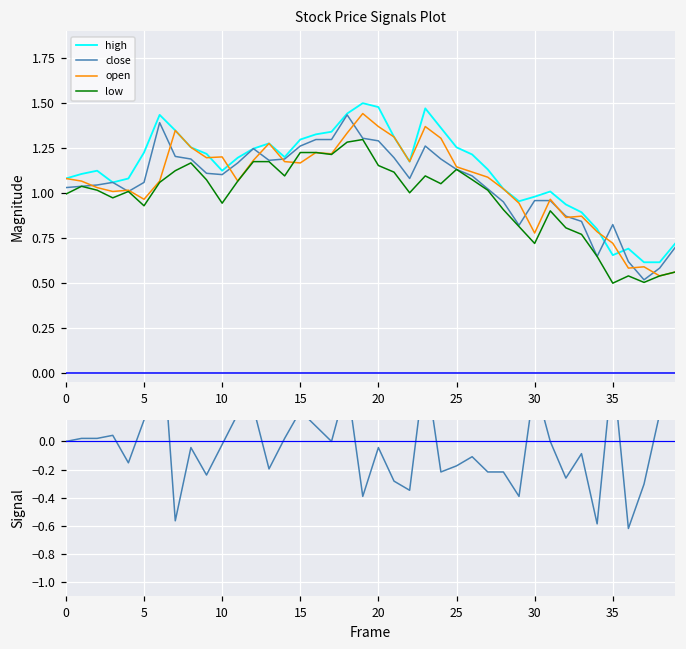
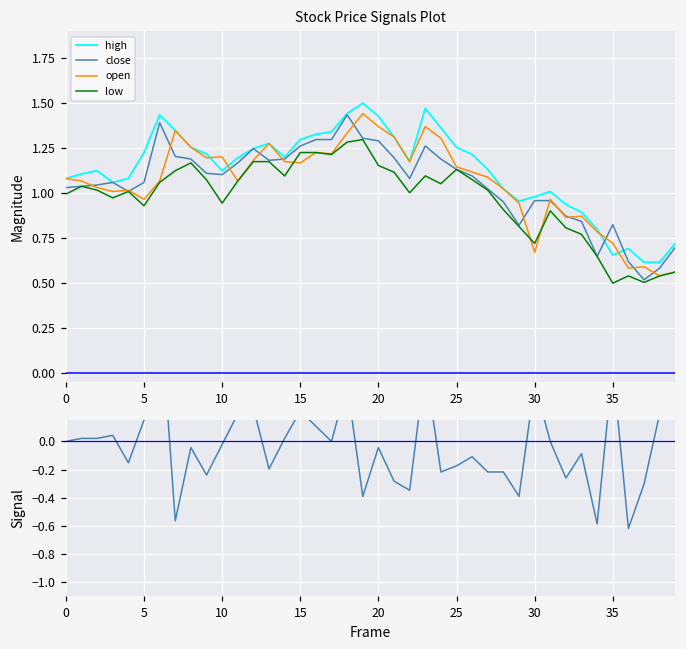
  {
    "Stock Price Signals Plot": {
      "high": {
        "5": 1.23,
        "10": 1.12,
        "15": 1.30,
-       "20": 1.48,
+       "20": 1.43,
        "25": 1.25,
        "30": 0.98,
        "35": 0.66
      },
      "close": {
        "0": 1.03,
        "5": 1.06,
        "10": 1.10,
        "15": 1.26,
        "20": 1.29,
        "30": 0.96,
        "35": 0.83
      },
      "open": {
        "5": 0.97,
        "10": 1.20,
        "15": 1.17,
        "20": 1.37,
-       "30": 0.78,
+       "30": 0.67,
        "35": 0.72
      },
      "low": {
        "0": 0.99,
        "5": 0.93,
        "10": 0.94,
        "15": 1.23,
        "20": 1.15,
        "30": 0.72,
        "35": 0.50
      }
    }
  }
